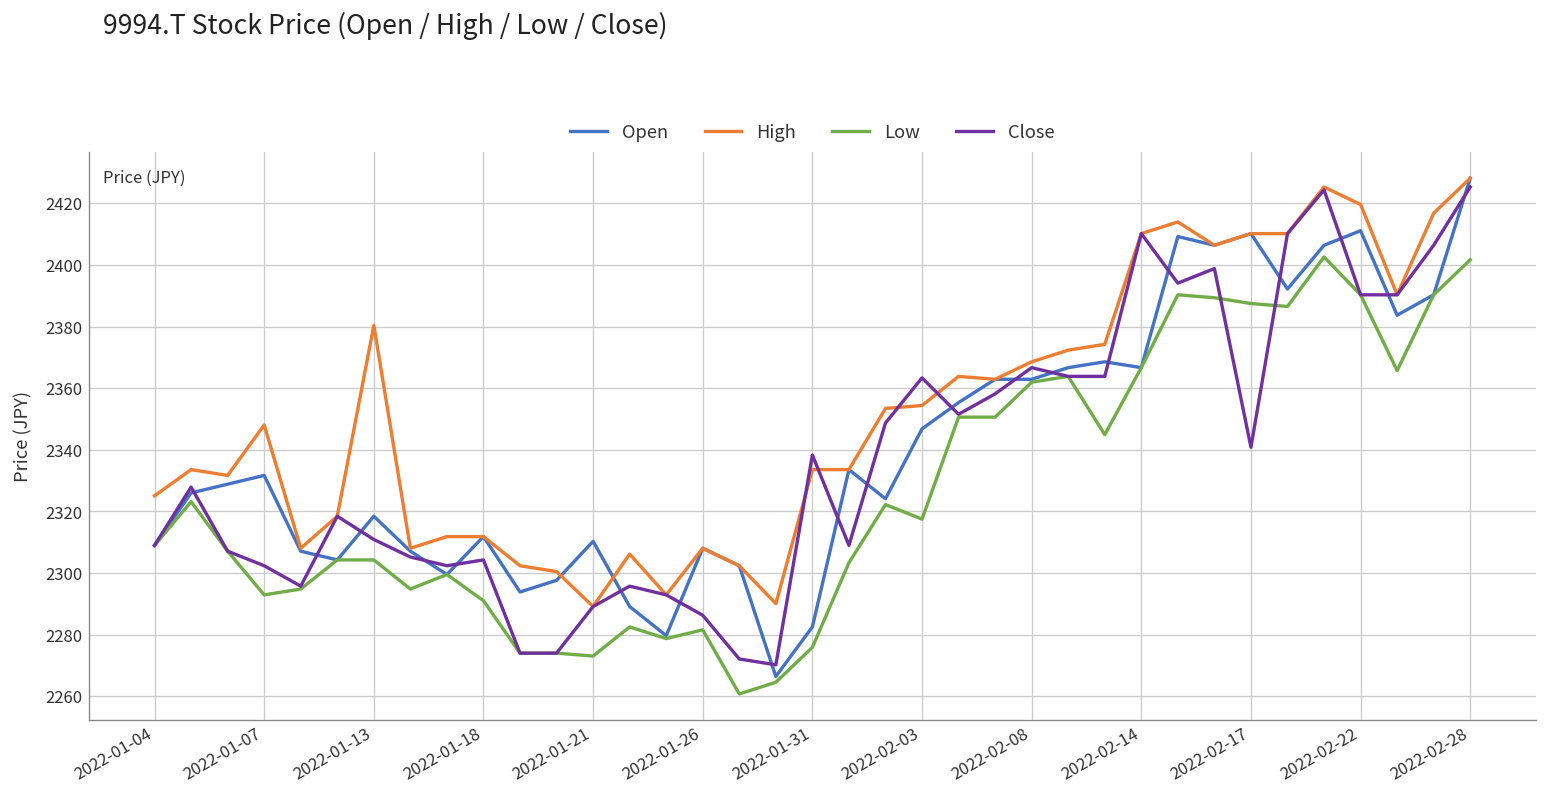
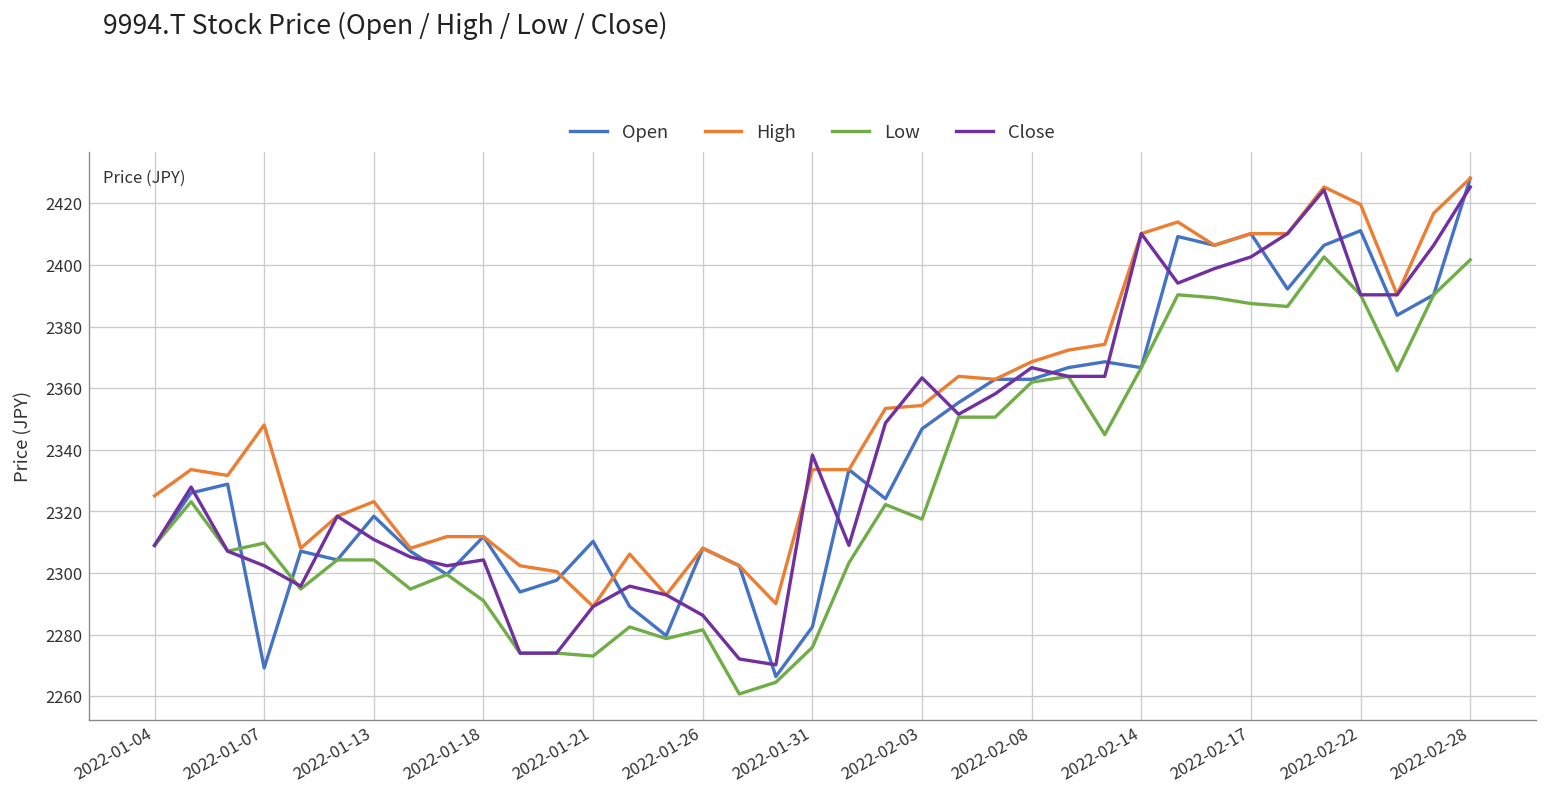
  {
    "Open": {
-     "2022-01-07": 2332,
+     "2022-01-07": 2269,
      "2022-01-13": 2318,
      "2022-01-21": 2310,
      "2022-01-31": 2283,
      "2022-02-03": 2347,
      "2022-02-22": 2411
    },
    "High": {
      "2022-01-04": 2325,
      "2022-01-07": 2348,
-     "2022-01-13": 2380,
+     "2022-01-13": 2323,
      "2022-01-31": 2334,
      "2022-02-03": 2354,
      "2022-02-08": 2369,
      "2022-02-22": 2420
    },
    "Low": {
-     "2022-01-07": 2293,
+     "2022-01-07": 2310,
      "2022-01-13": 2304,
      "2022-01-18": 2291,
      "2022-01-21": 2273,
      "2022-01-26": 2282,
      "2022-01-31": 2276,
      "2022-02-03": 2318,
      "2022-02-17": 2387,
      "2022-02-28": 2402
    },
    "Close": {
      "2022-01-07": 2302,
      "2022-01-13": 2311,
      "2022-01-18": 2304,
      "2022-01-26": 2286,
      "2022-01-31": 2338,
      "2022-02-03": 2363,
      "2022-02-08": 2367,
-     "2022-02-17": 2341,
+     "2022-02-17": 2403,
      "2022-02-28": 2425
    }
  }
